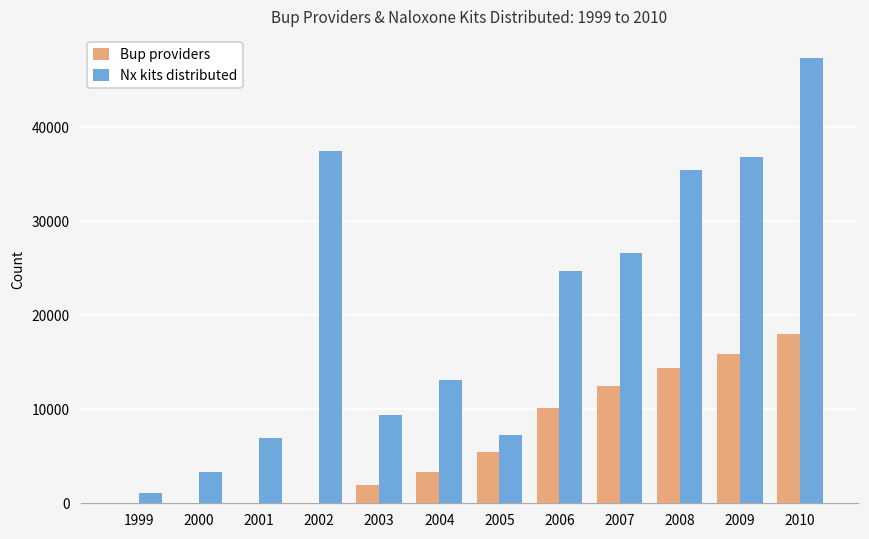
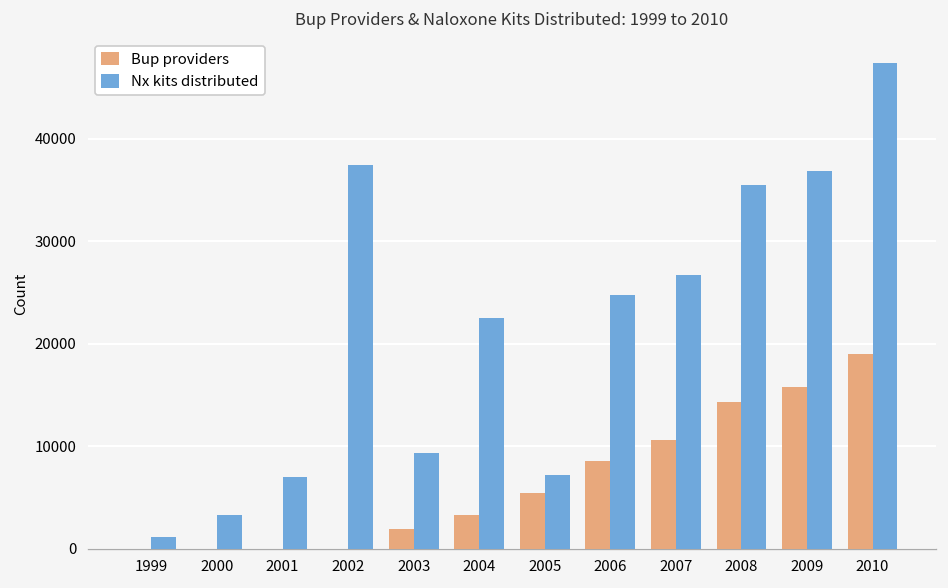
  {
    "Bup providers": {
      "1999": 0,
      "2000": 0,
      "2001": 0,
      "2002": 0,
      "2003": 2000,
      "2004": 3000,
      "2005": 5000,
-     "2006": 10000,
-     "2007": 12000,
+     "2006": 9000,
+     "2007": 11000,
      "2008": 14000,
      "2009": 16000,
-     "2010": 18000
+     "2010": 19000
    },
    "Nx kits distributed": {
      "1999": 1000,
      "2000": 3000,
      "2001": 7000,
      "2002": 37000,
      "2003": 9000,
-     "2004": 13000,
+     "2004": 22000,
      "2005": 7000,
      "2006": 25000,
      "2007": 27000,
      "2008": 35000,
      "2009": 37000,
      "2010": 47000
    }
  }
